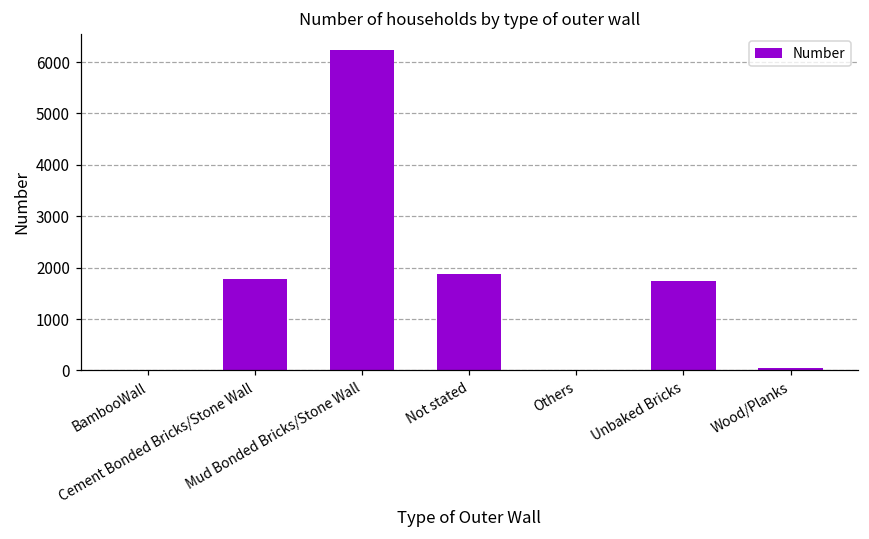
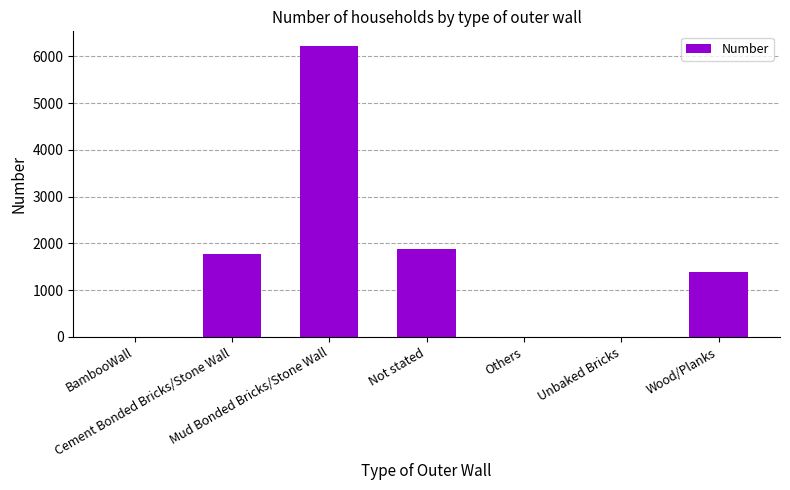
  {
    "Cement Bonded Bricks/Stone Wall": 1800,
    "Mud Bonded Bricks/Stone Wall": 6200,
    "Not stated": 1900,
    "Others": 0,
-   "Unbaked Bricks": 1700,
-   "Wood/Planks": 0
+   "Unbaked Bricks": 0,
+   "Wood/Planks": 1400
  }
